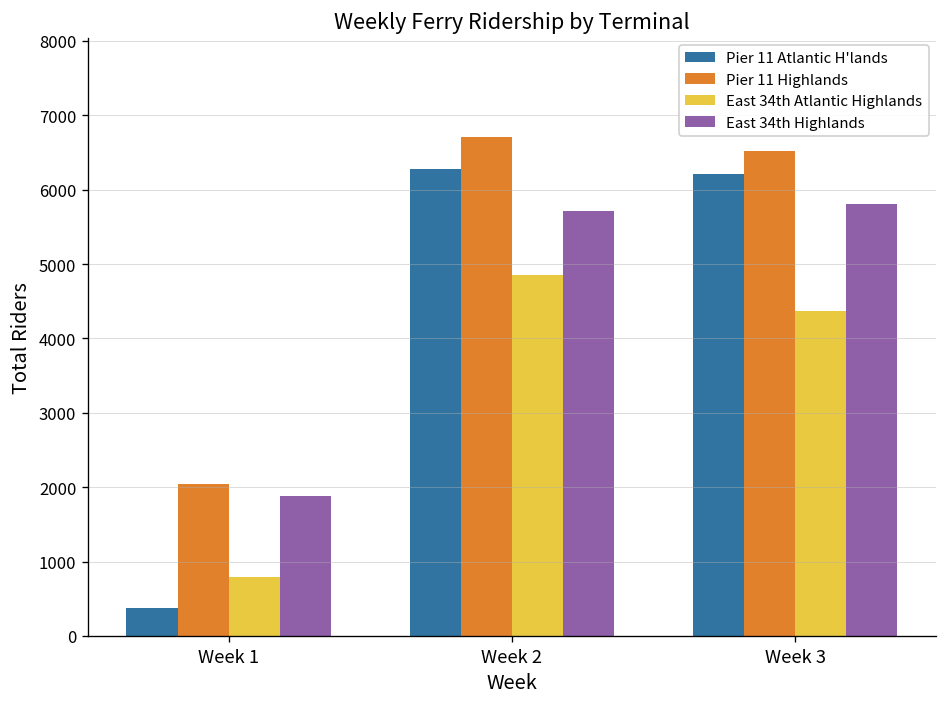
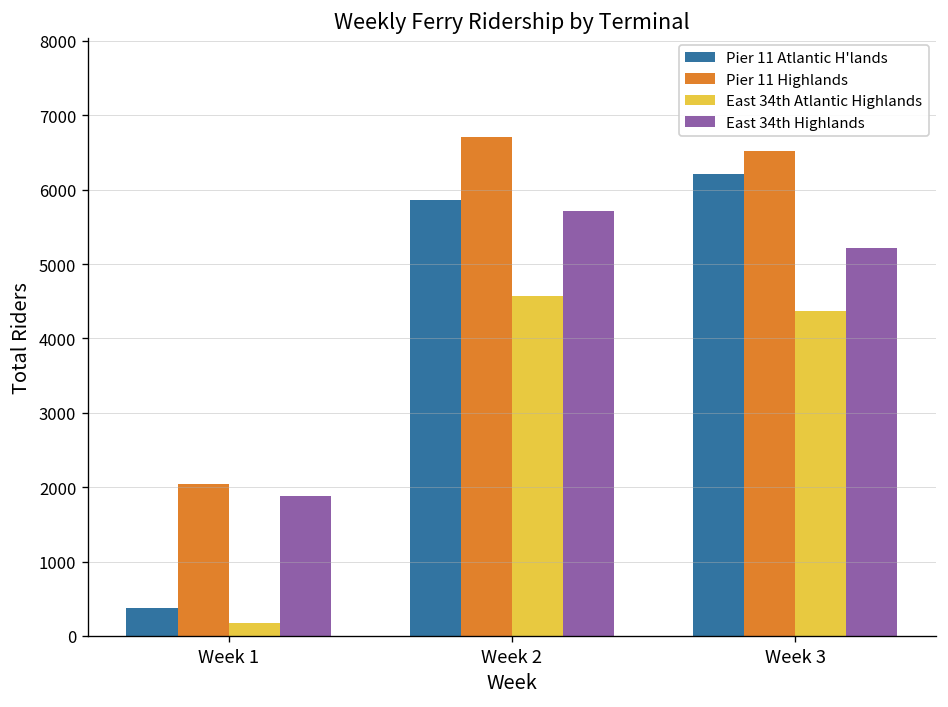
  {
    "Pier 11 Atlantic H'lands": {
      "Week 1": 400,
-     "Week 2": 6300,
+     "Week 2": 5900,
      "Week 3": 6200
    },
    "Pier 11 Highlands": {
      "Week 1": 2000,
      "Week 2": 6700,
      "Week 3": 6500
    },
    "East 34th Atlantic Highlands": {
-     "Week 1": 800,
-     "Week 2": 4800,
+     "Week 1": 200,
+     "Week 2": 4600,
      "Week 3": 4400
    },
    "East 34th Highlands": {
      "Week 1": 1900,
      "Week 2": 5700,
-     "Week 3": 5800
+     "Week 3": 5200
    }
  }
